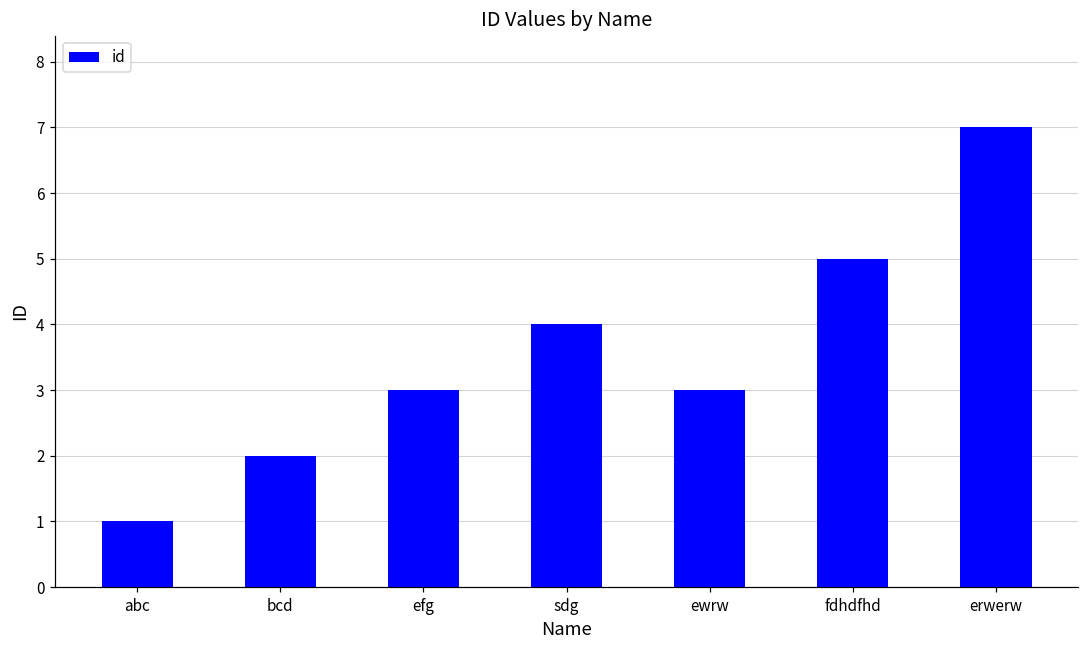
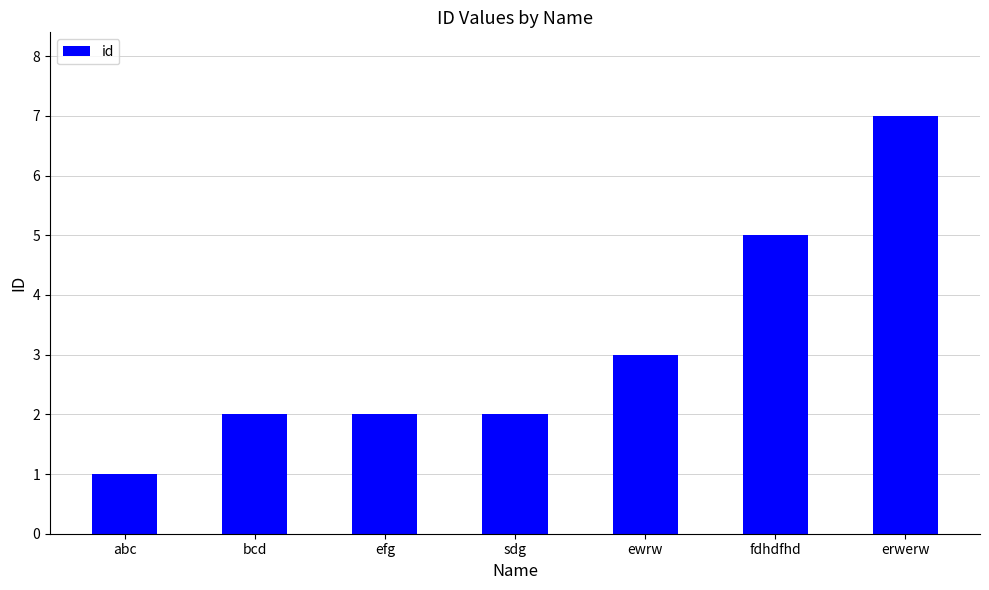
  {
    "abc": 1,
    "bcd": 2,
-   "efg": 3,
-   "sdg": 4,
+   "efg": 2,
+   "sdg": 2,
    "ewrw": 3,
    "fdhdfhd": 5,
    "erwerw": 7
  }
